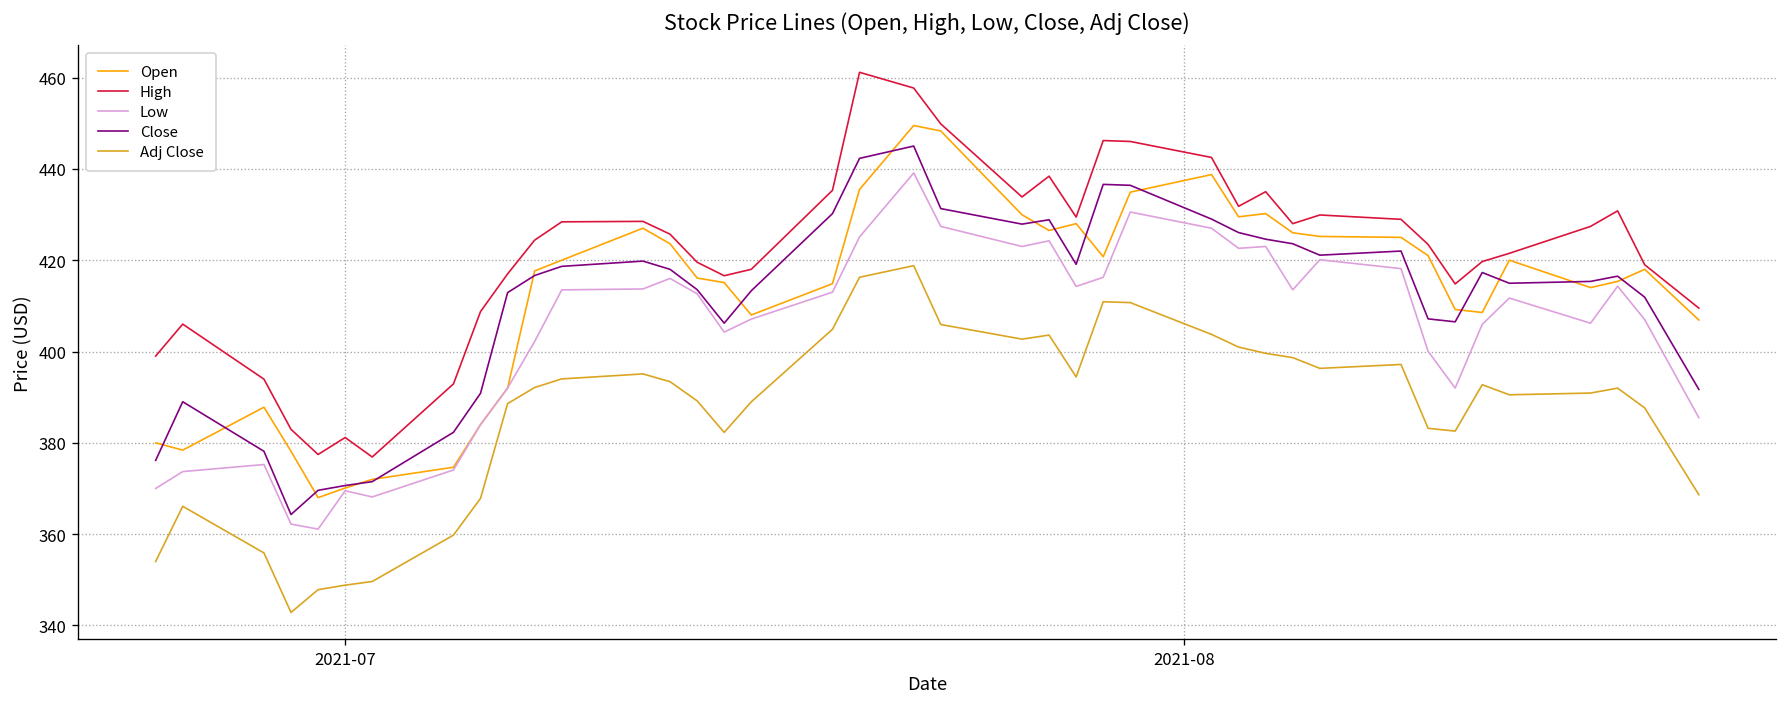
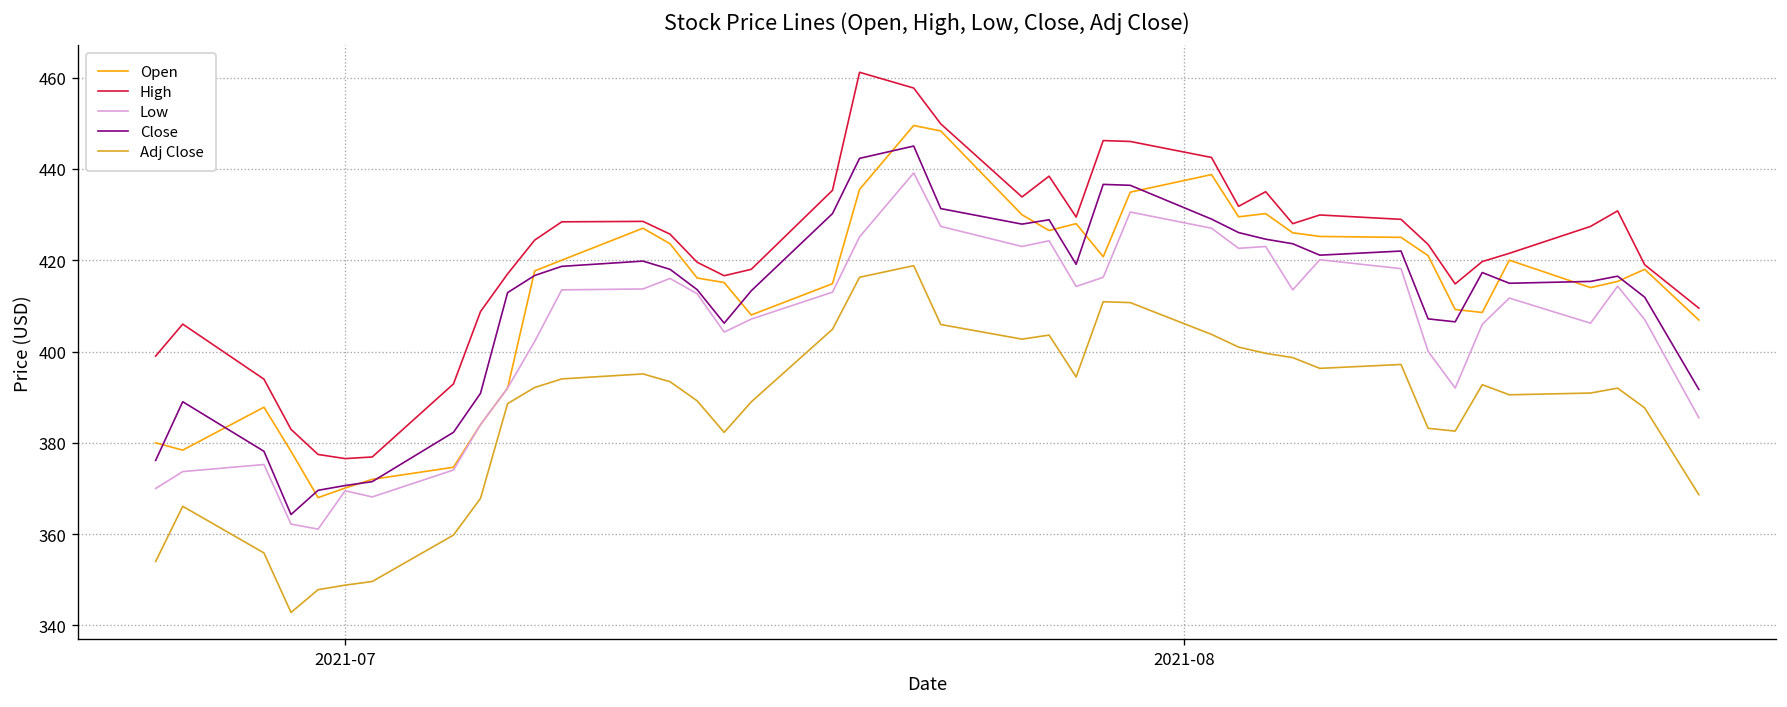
  {
    "High": {
-     "2021-07": 381
+     "2021-07": 377
    }
  }
